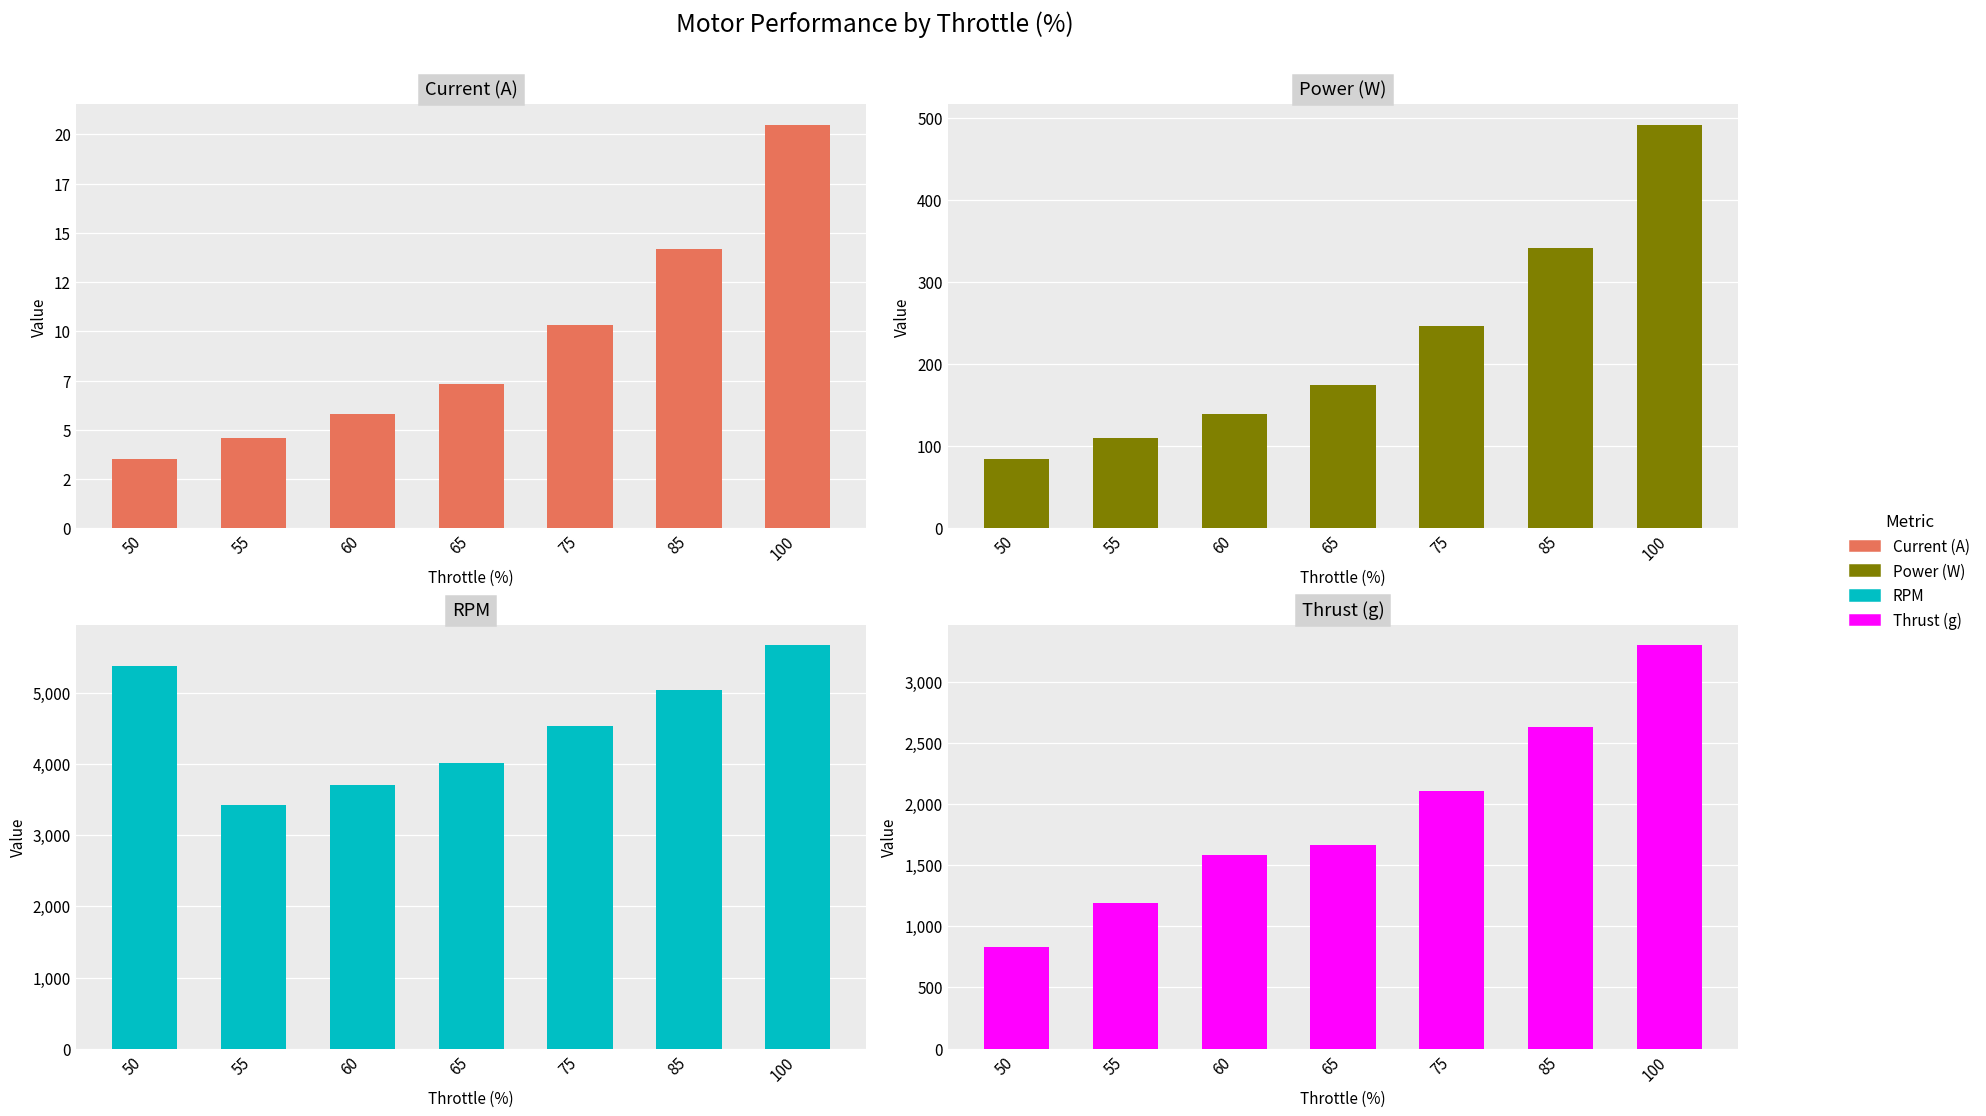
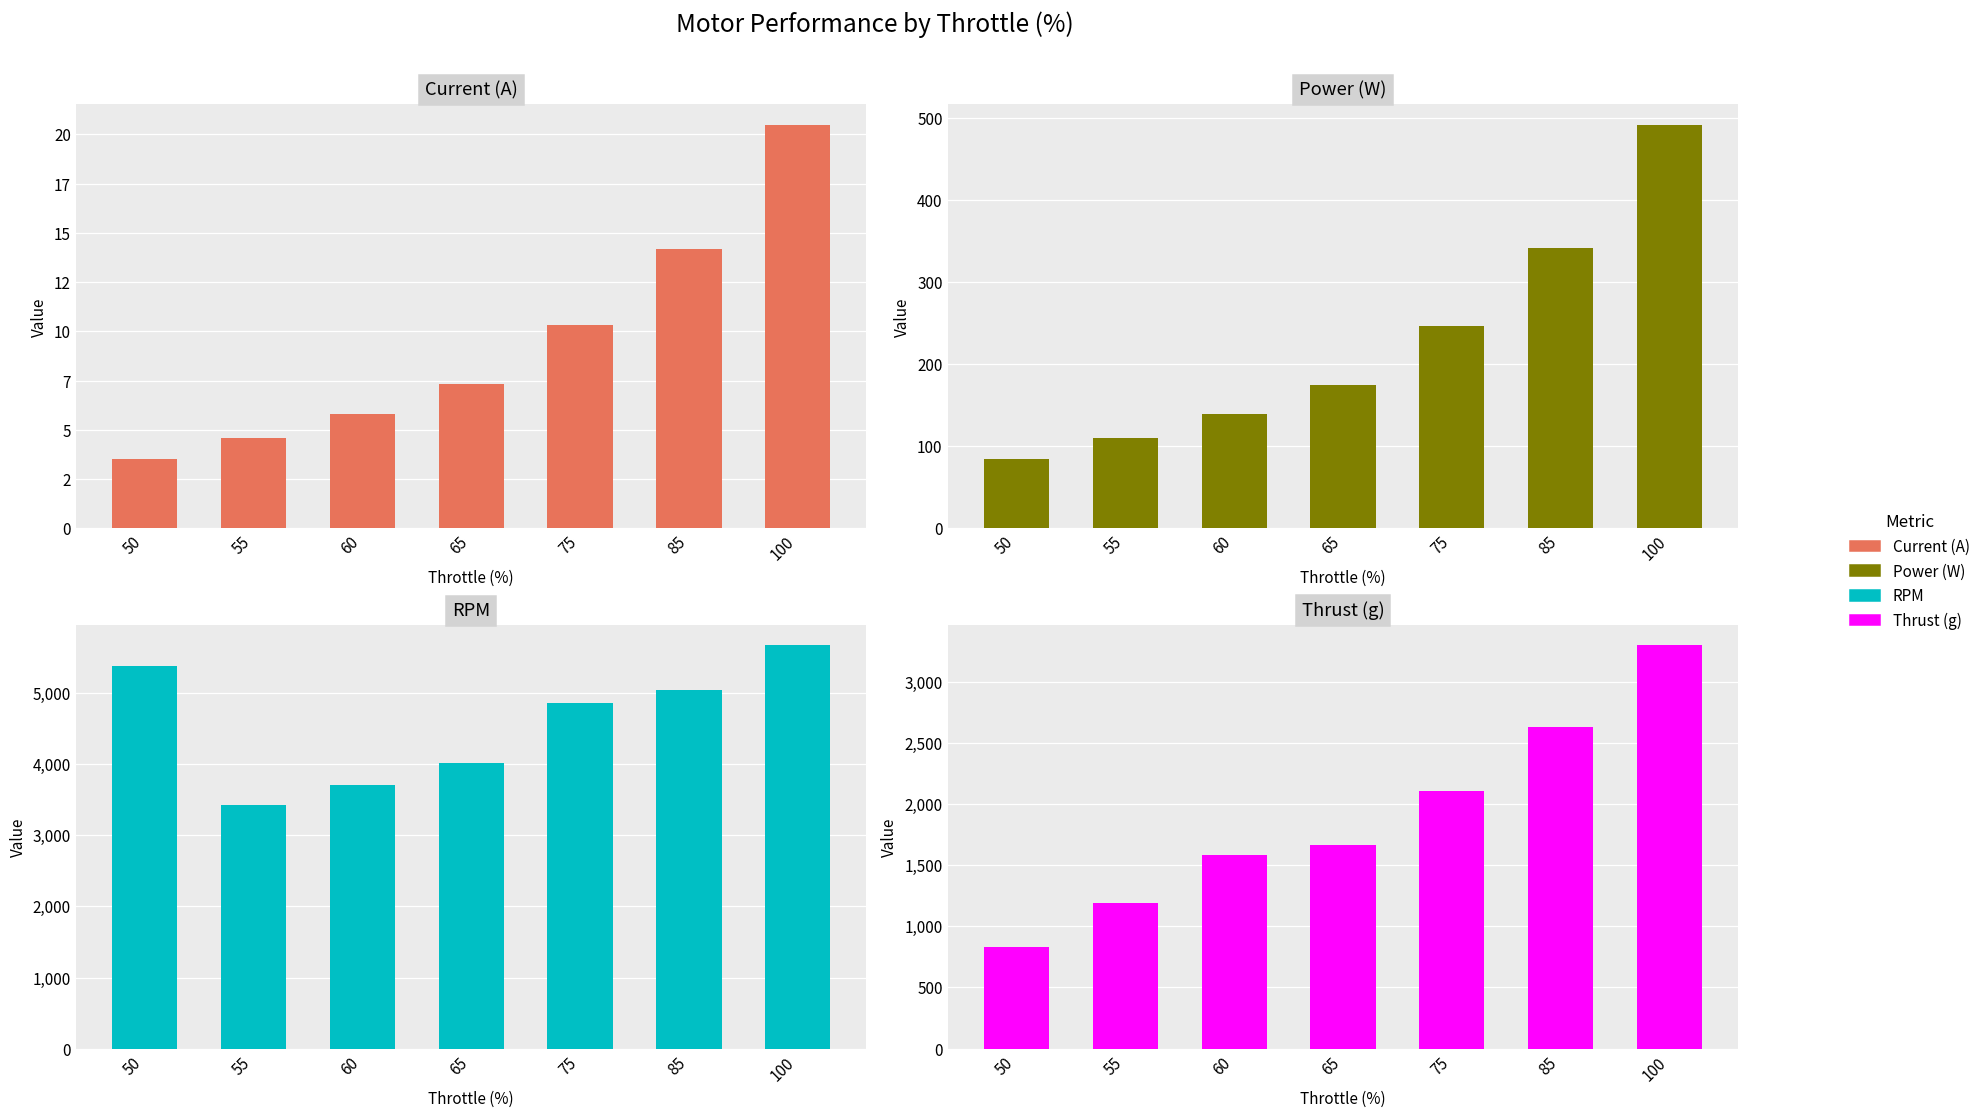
  {
    "Power (W)": {
      "50": "80",
      "55": "110",
      "60": "140",
      "65": "180",
      "75": "250",
      "85": "340",
      "100": "490"
    },
    "RPM": {
      "50": "5,400",
      "55": "3,400",
      "60": "3,700",
      "65": "4,000",
-     "75": "4,500",
+     "75": "4,900",
      "85": "5,100",
      "100": "5,700"
    },
    "Thrust (g)": {
      "50": "830",
      "55": "1,190",
      "60": "1,580",
      "65": "1,660",
      "75": "2,110",
      "85": "2,630",
      "100": "3,300"
    }
  }
